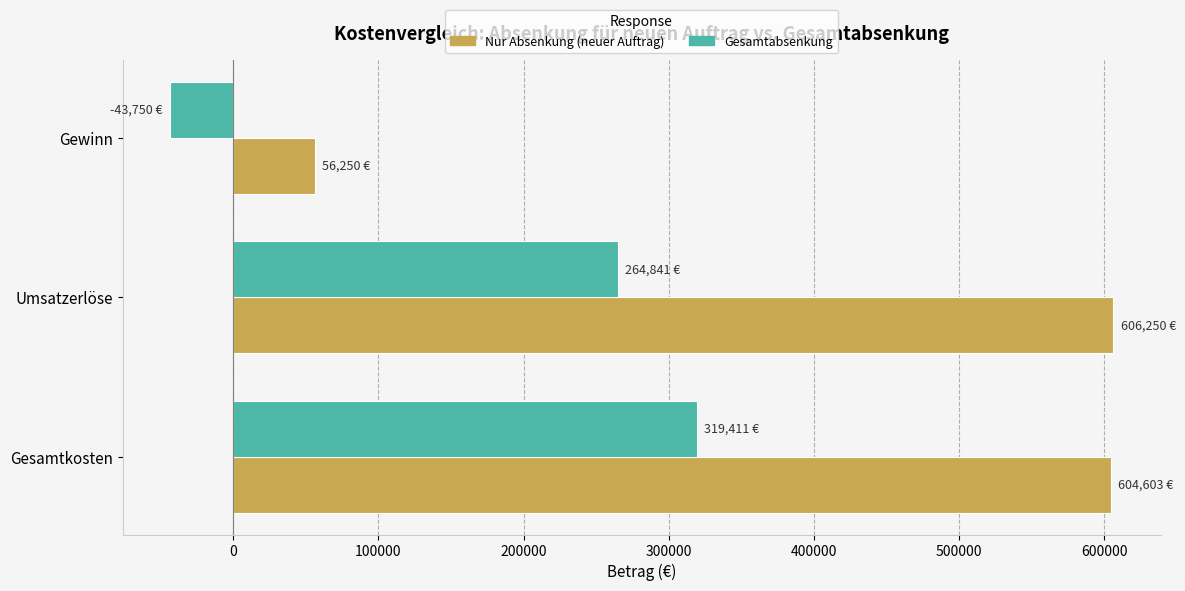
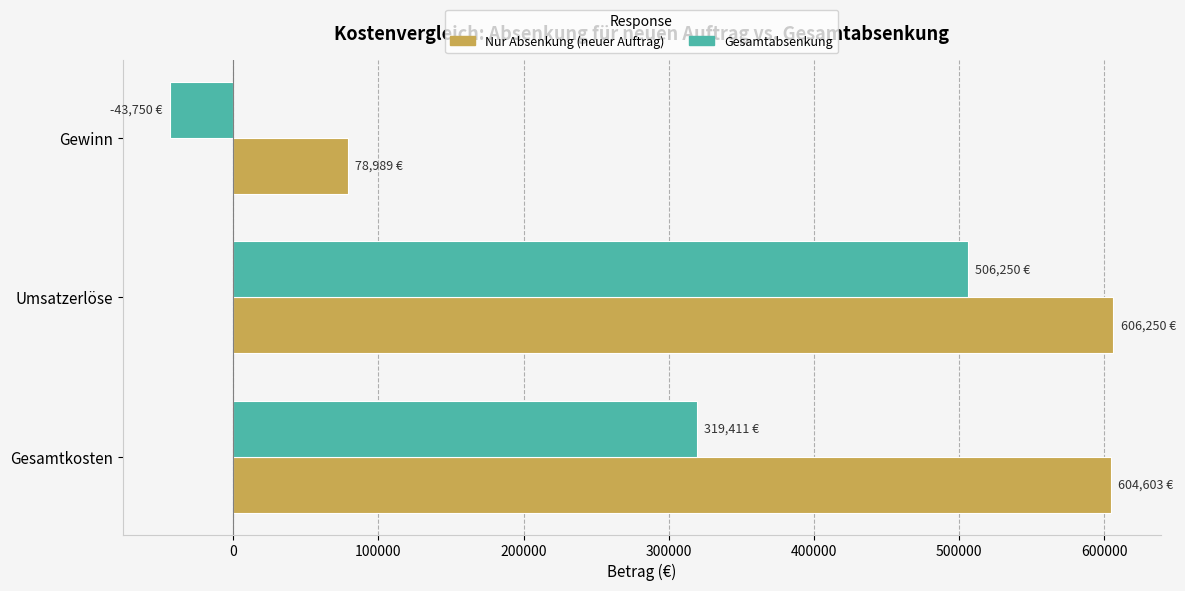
  {
    "Nur Absenkung (neuer Auftrag)": {
-     "Gewinn": "56,250",
+     "Gewinn": "78,989",
      "Umsatzerlöse": "606,250",
      "Gesamtkosten": "604,603"
    },
    "Gesamtabsenkung": {
      "Gewinn": "-43,750",
-     "Umsatzerlöse": "264,841",
+     "Umsatzerlöse": "506,250",
      "Gesamtkosten": "319,411"
    }
  }
